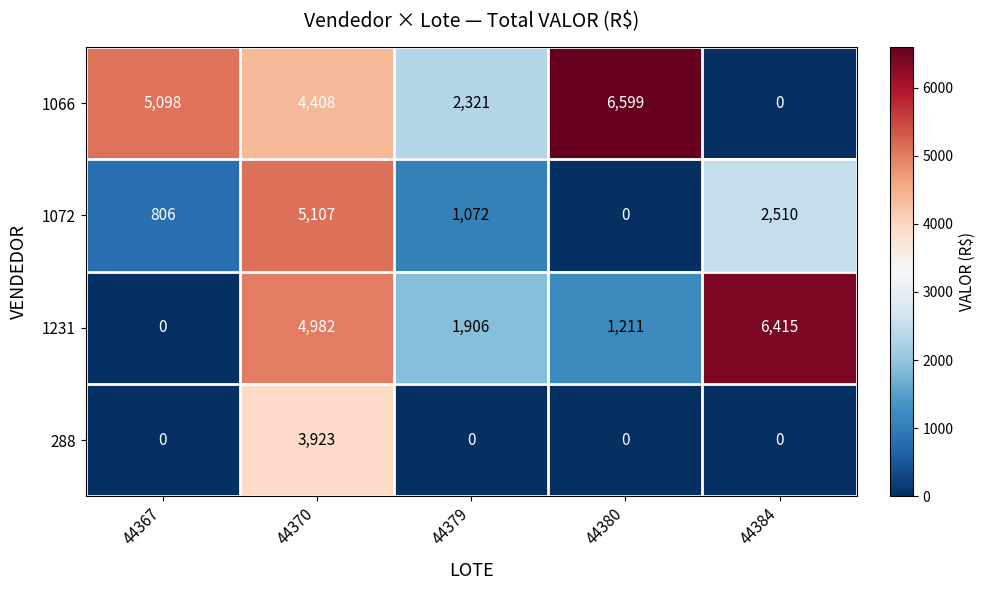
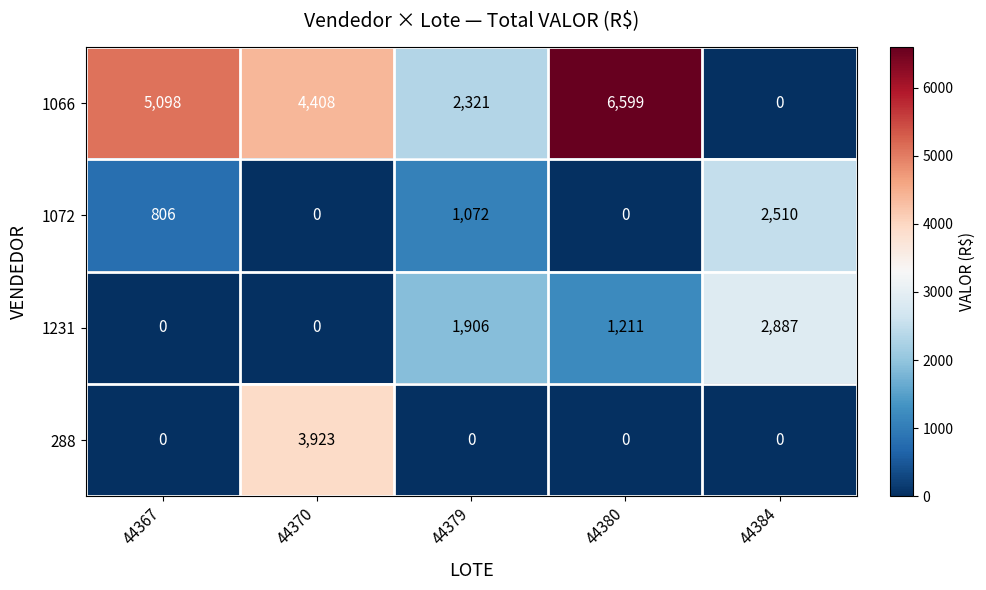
  {
    "1066": {
      "44367": "5,098",
      "44370": "4,408",
      "44379": "2,321",
      "44380": "6,599",
      "44384": "0"
    },
    "1072": {
      "44367": "806",
-     "44370": "5,107",
+     "44370": "0",
      "44379": "1,072",
      "44380": "0",
      "44384": "2,510"
    },
    "1231": {
      "44367": "0",
-     "44370": "4,982",
+     "44370": "0",
      "44379": "1,906",
      "44380": "1,211",
-     "44384": "6,415"
+     "44384": "2,887"
    },
    "288": {
      "44367": "0",
      "44370": "3,923",
      "44379": "0",
      "44380": "0",
      "44384": "0"
    }
  }
